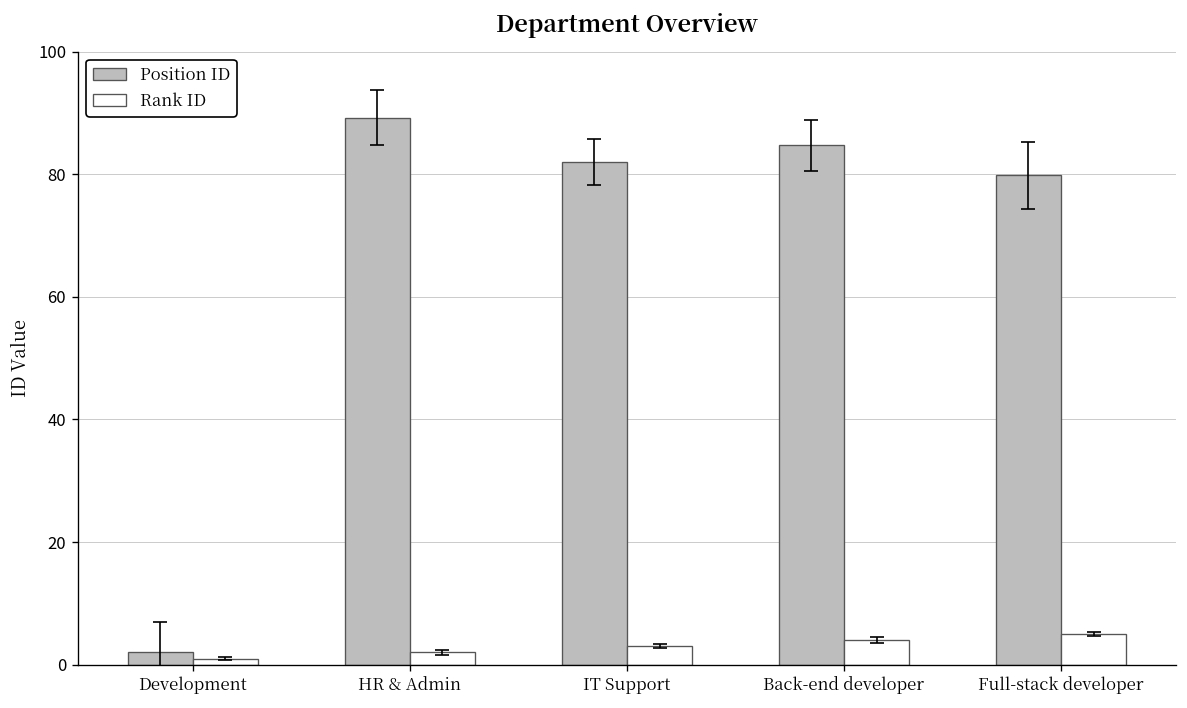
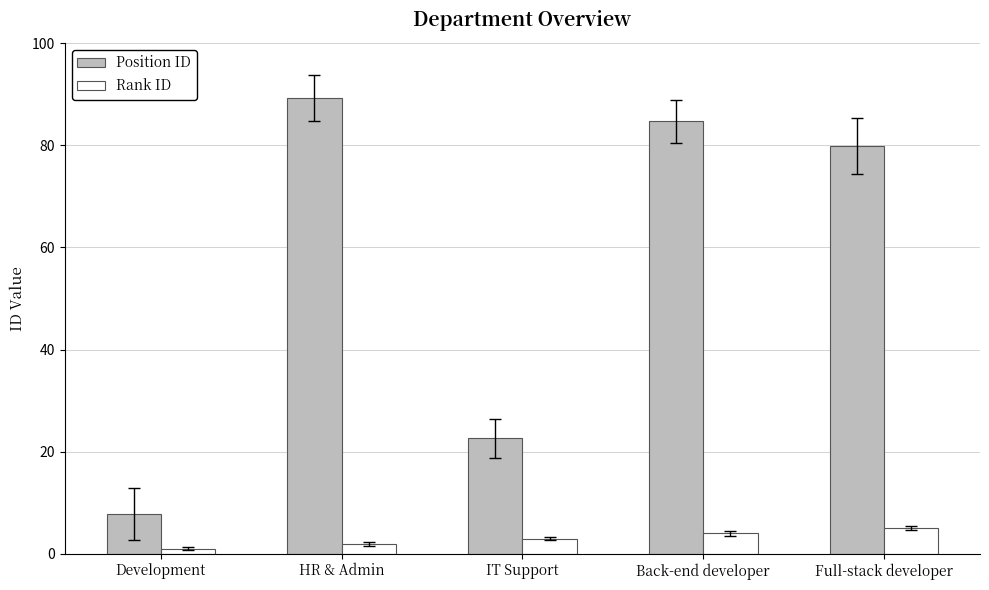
  {
    "Position ID": {
-     "Development": 2,
+     "Development": 8,
      "HR & Admin": 89,
-     "IT Support": 82,
+     "IT Support": 23,
      "Back-end developer": 85,
      "Full-stack developer": 80
    },
    "Rank ID": {
      "Development": 1,
      "HR & Admin": 2,
      "IT Support": 3,
      "Back-end developer": 4,
      "Full-stack developer": 5
    }
  }
